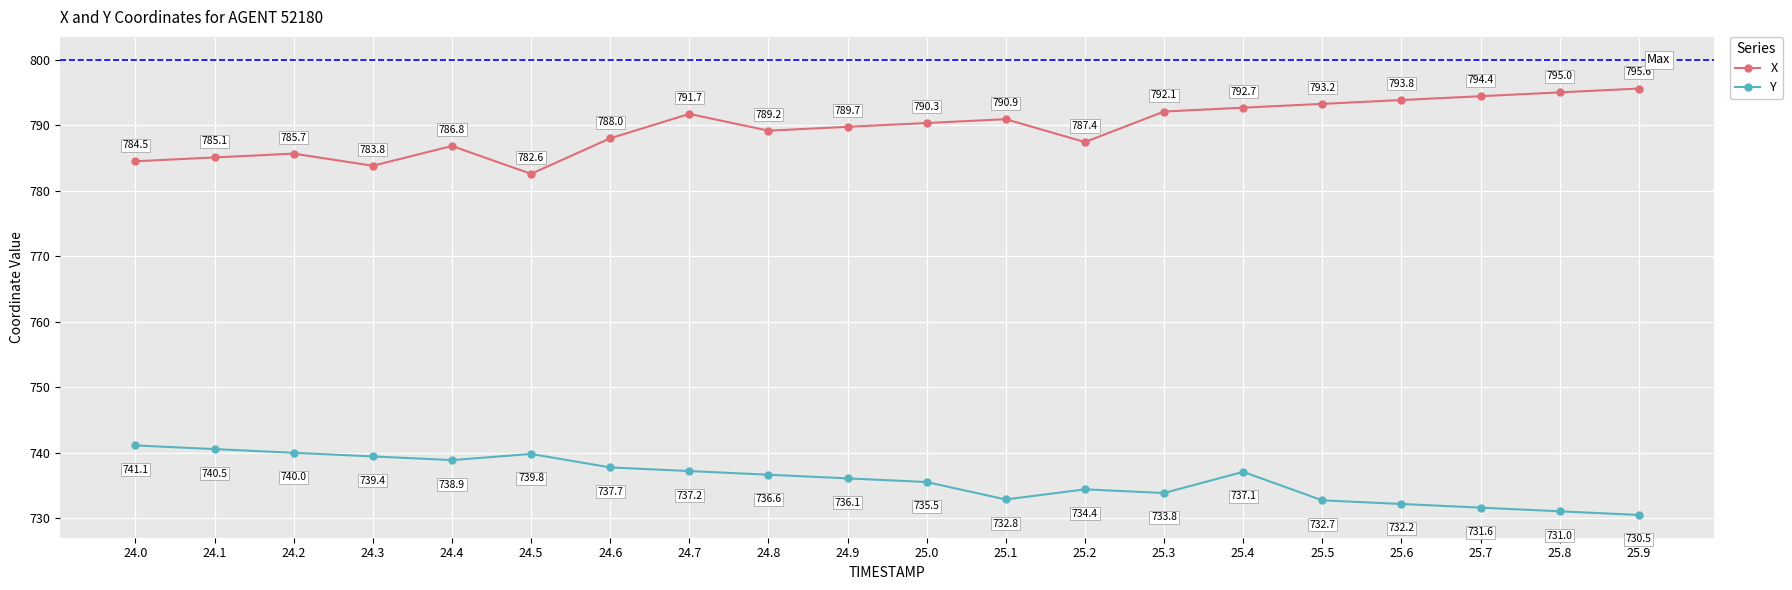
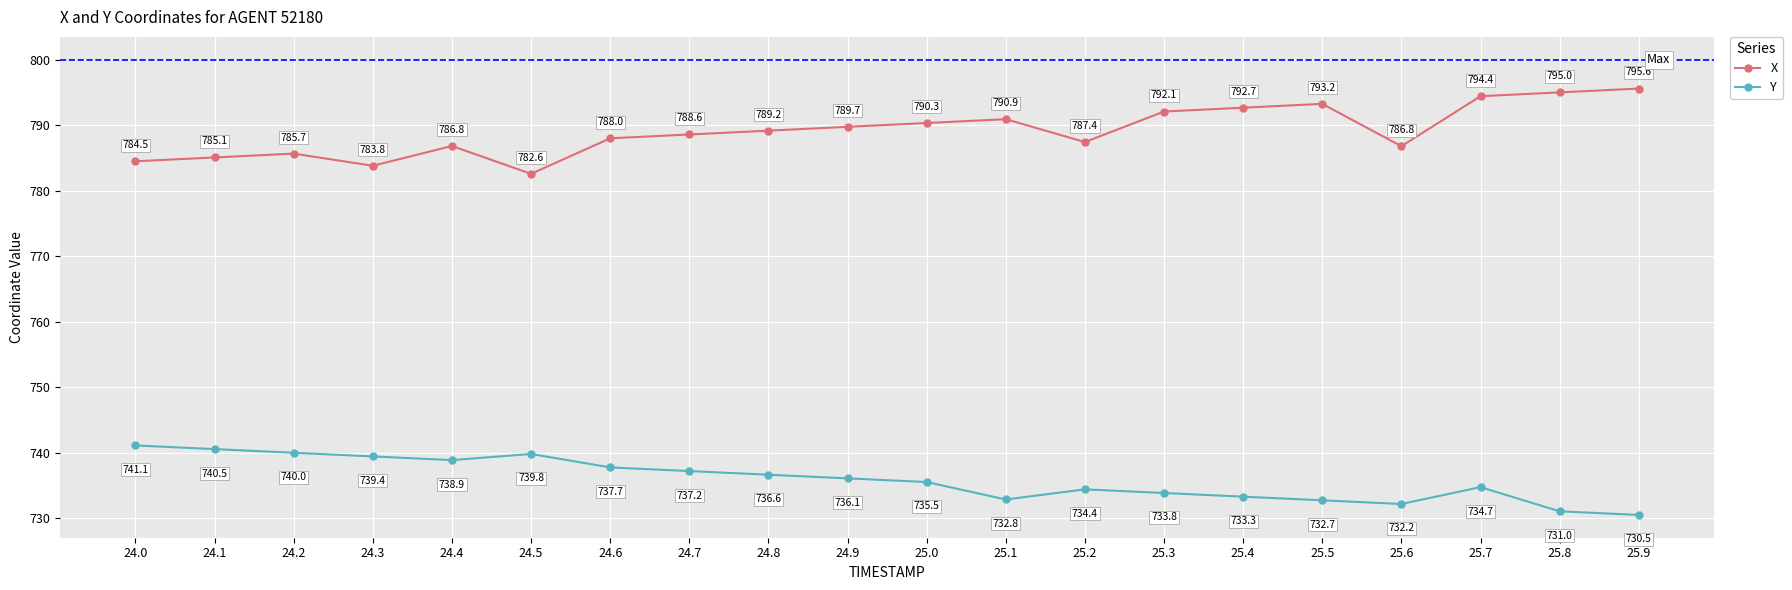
  {
    "X": {
-     "24.7": 791.7,
-     "25.6": 793.8
+     "24.7": 788.6,
+     "25.6": 786.8
    },
    "Y": {
-     "25.4": 737.1,
-     "25.7": 731.6
+     "25.4": 733.3,
+     "25.7": 734.7
    }
  }
